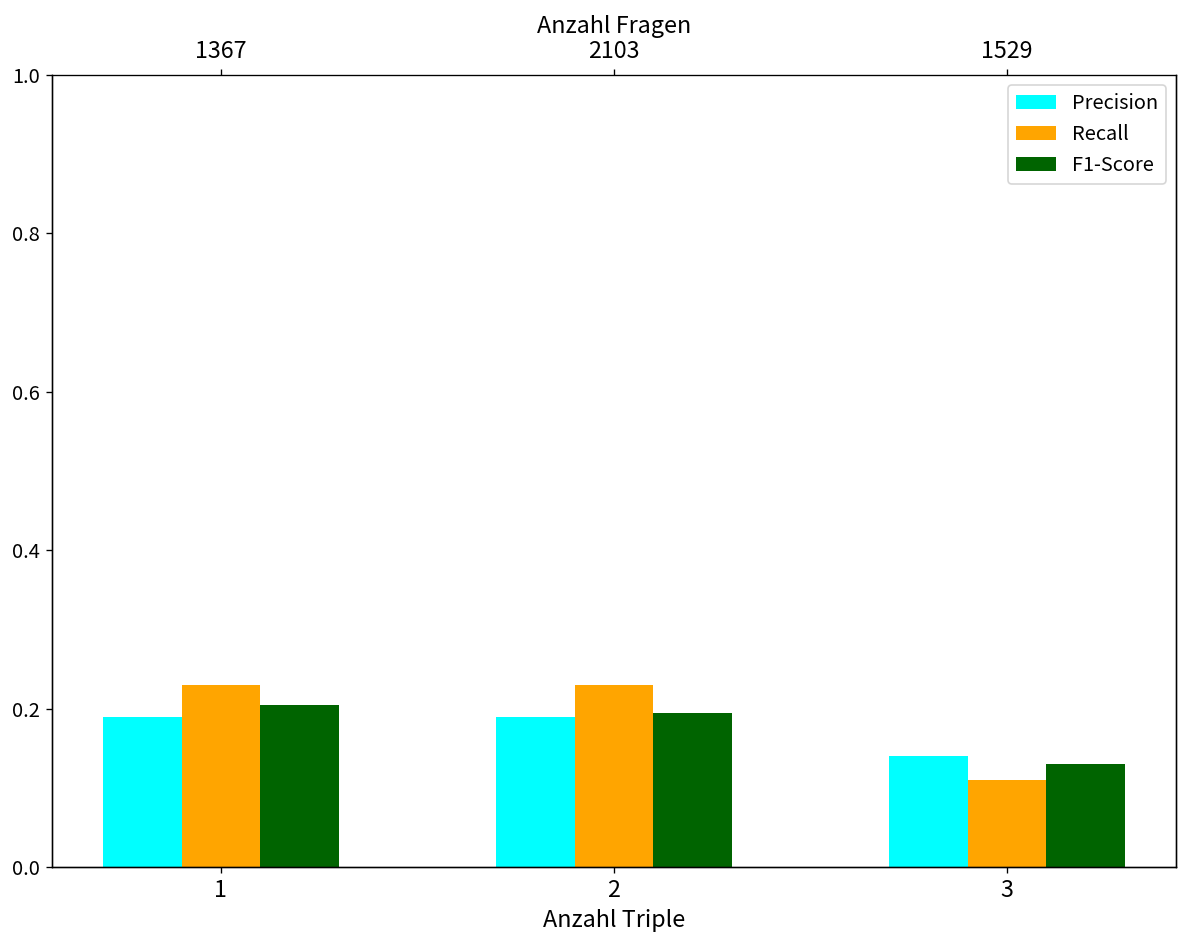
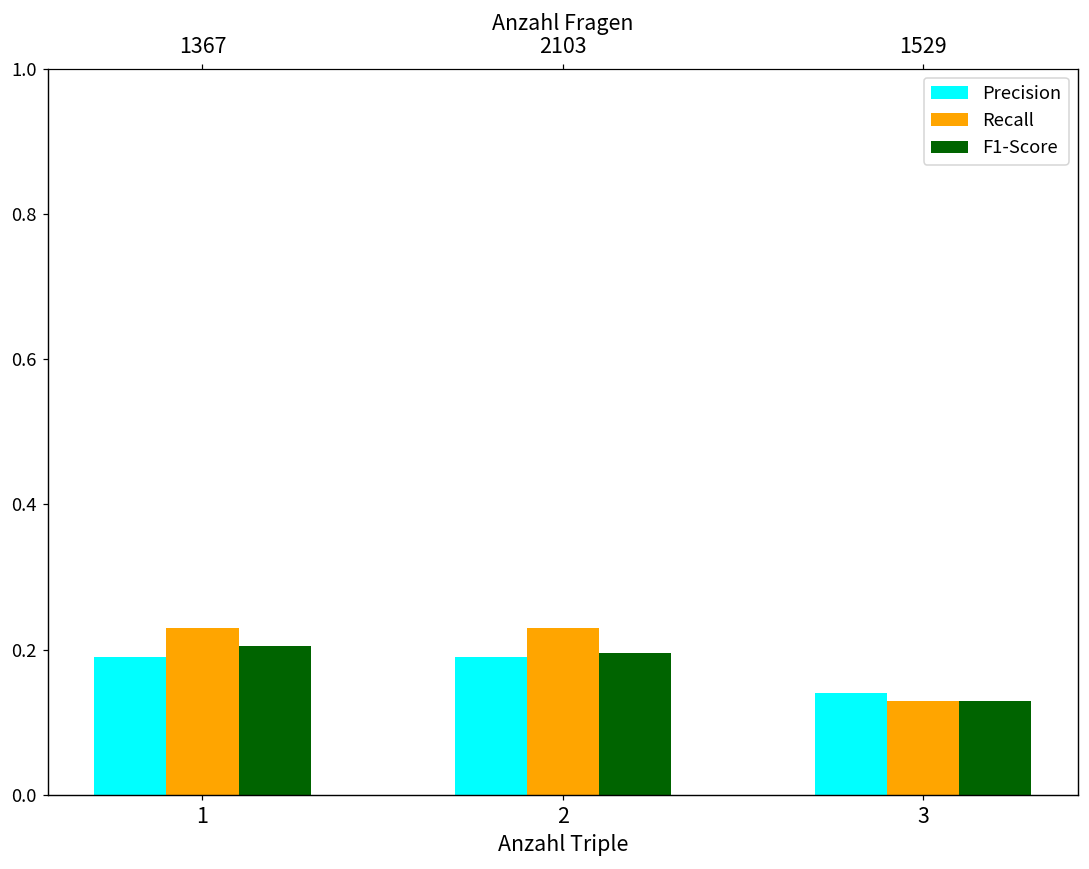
  {
    "Recall": {
      "1": 0.23,
      "2": 0.23,
-     "3": 0.11
+     "3": 0.13
    }
  }
